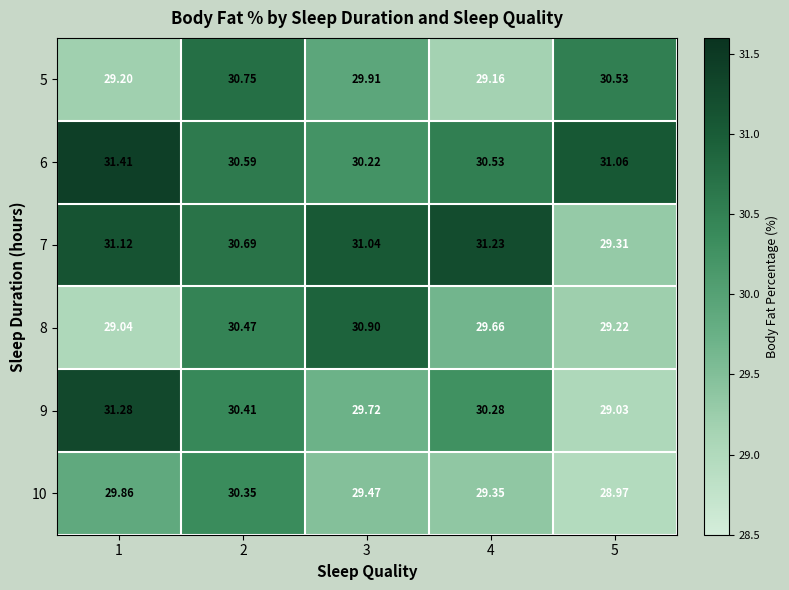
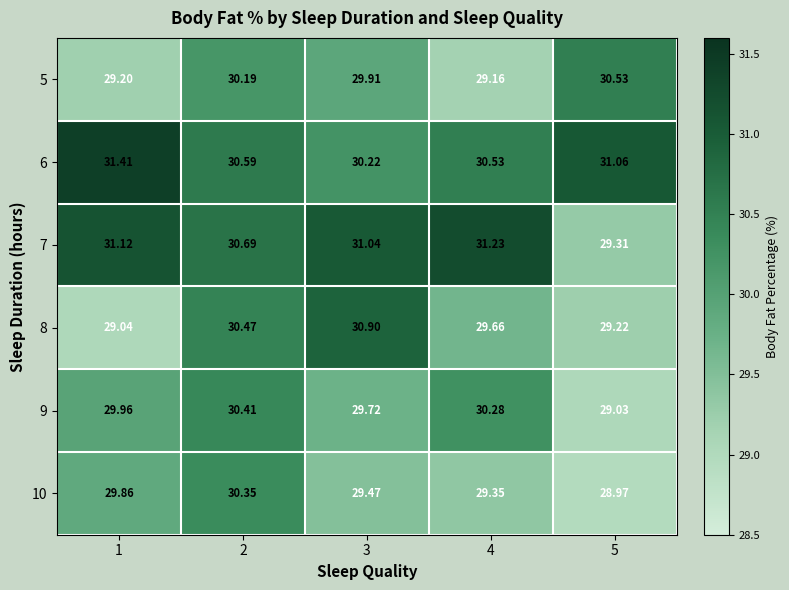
  {
    "5": {
      "1": 29.20,
-     "2": 30.75,
+     "2": 30.19,
      "3": 29.91,
      "4": 29.16,
      "5": 30.53
    },
    "6": {
      "1": 31.41,
      "2": 30.59,
      "3": 30.22,
      "4": 30.53,
      "5": 31.06
    },
    "7": {
      "1": 31.12,
      "2": 30.69,
      "3": 31.04,
      "4": 31.23,
      "5": 29.31
    },
    "8": {
      "1": 29.04,
      "2": 30.47,
      "3": 30.90,
      "4": 29.66,
      "5": 29.22
    },
    "9": {
-     "1": 31.28,
+     "1": 29.96,
      "2": 30.41,
      "3": 29.72,
      "4": 30.28,
      "5": 29.03
    },
    "10": {
      "1": 29.86,
      "2": 30.35,
      "3": 29.47,
      "4": 29.35,
      "5": 28.97
    }
  }
